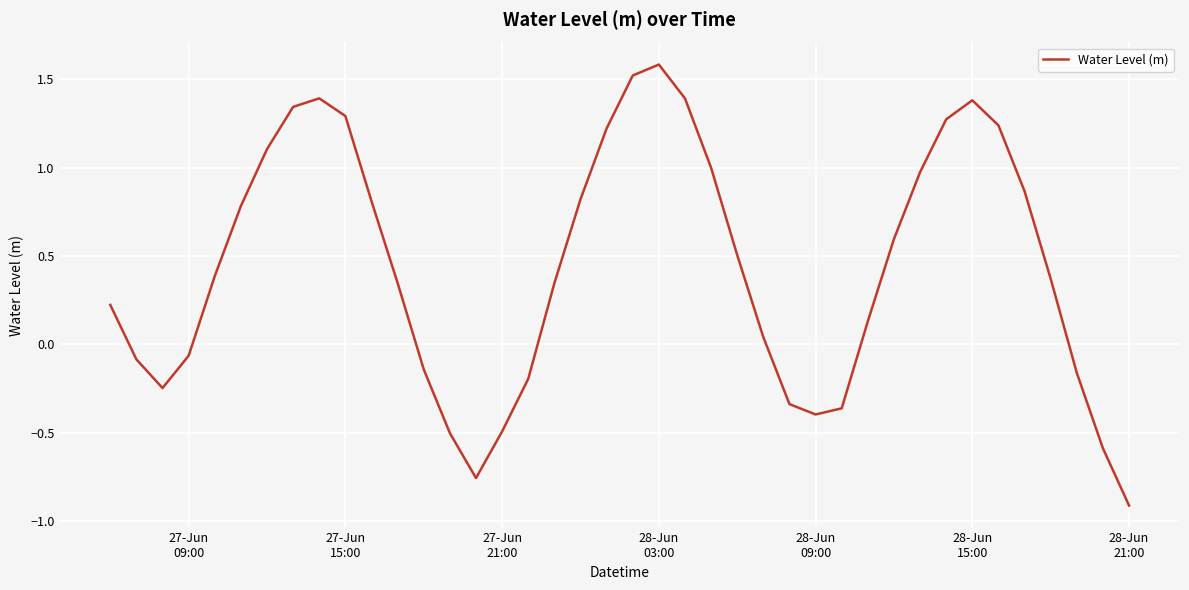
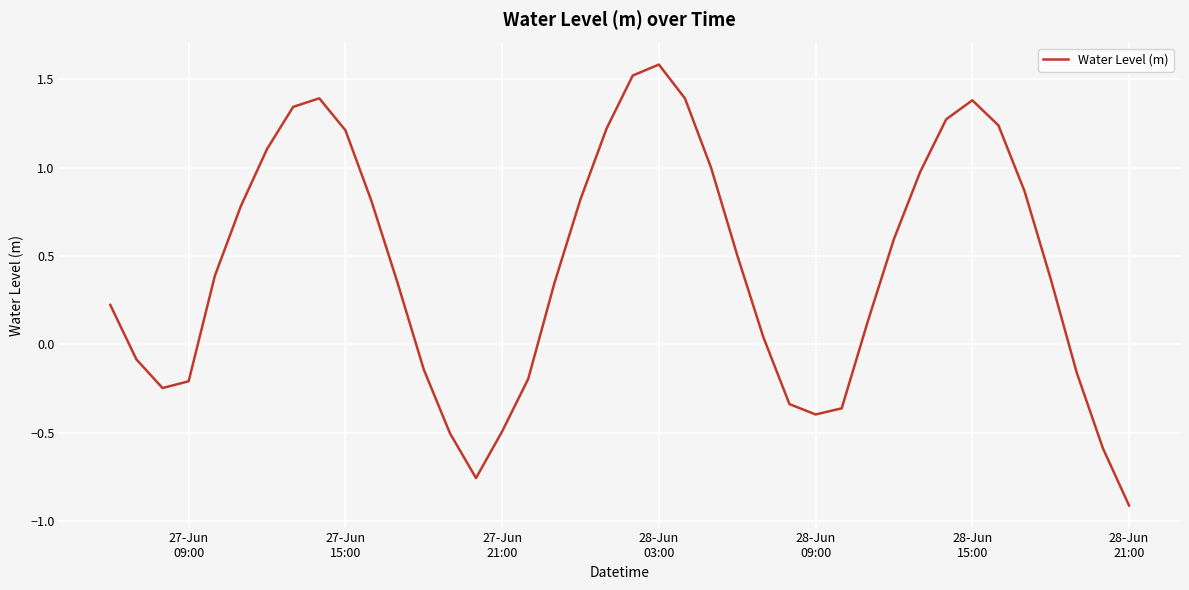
  {
-   "27-Jun 09:00": -0.06,
-   "27-Jun 15:00": 1.29,
+   "27-Jun 09:00": -0.21,
+   "27-Jun 15:00": 1.21,
    "27-Jun 21:00": -0.49,
    "28-Jun 03:00": 1.58,
    "28-Jun 09:00": -0.40,
    "28-Jun 15:00": 1.38,
    "28-Jun 21:00": -0.91
  }
